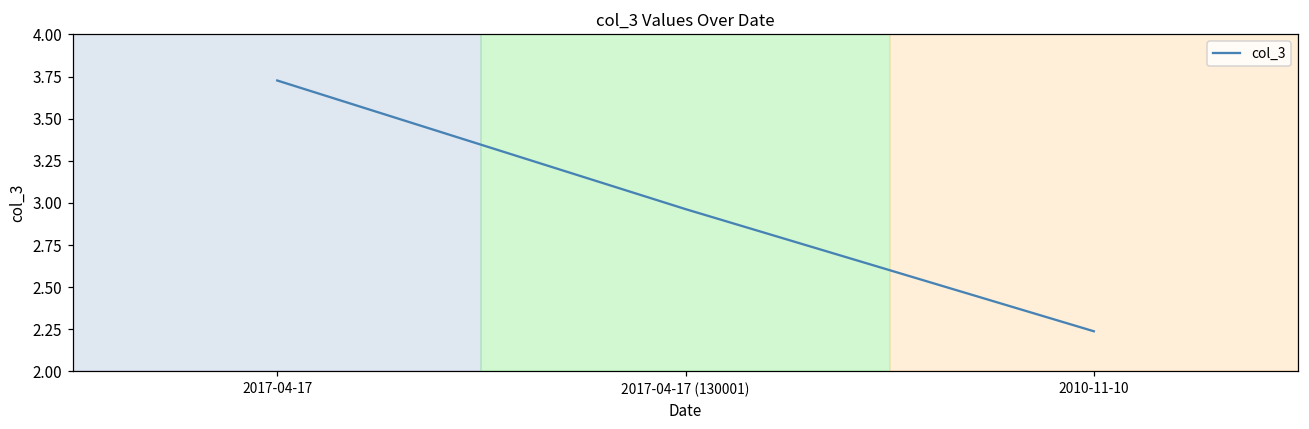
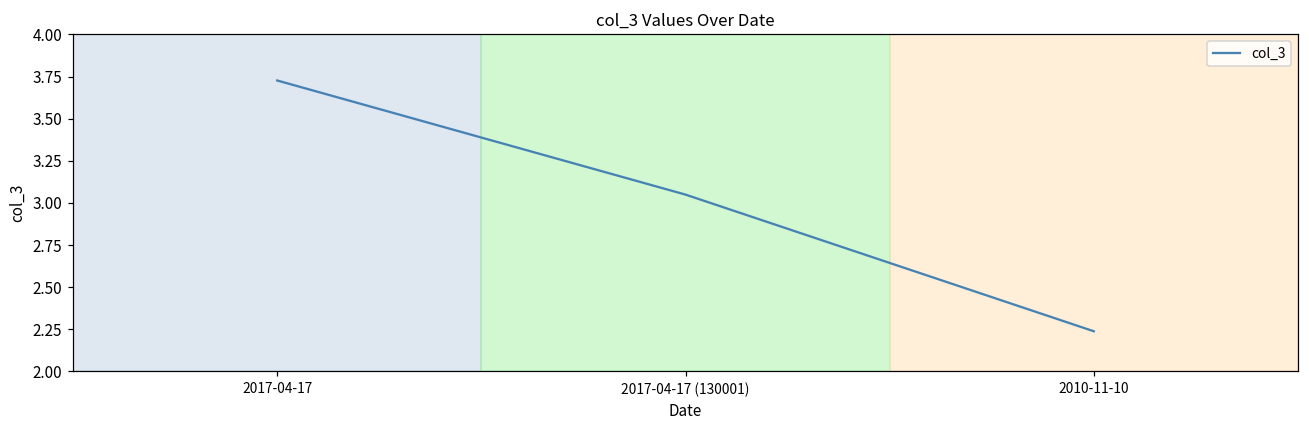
  {
    "2017-04-17": 3.73,
-   "2017-04-17 (130001)": 2.96,
+   "2017-04-17 (130001)": 3.05,
    "2010-11-10": 2.24
  }
